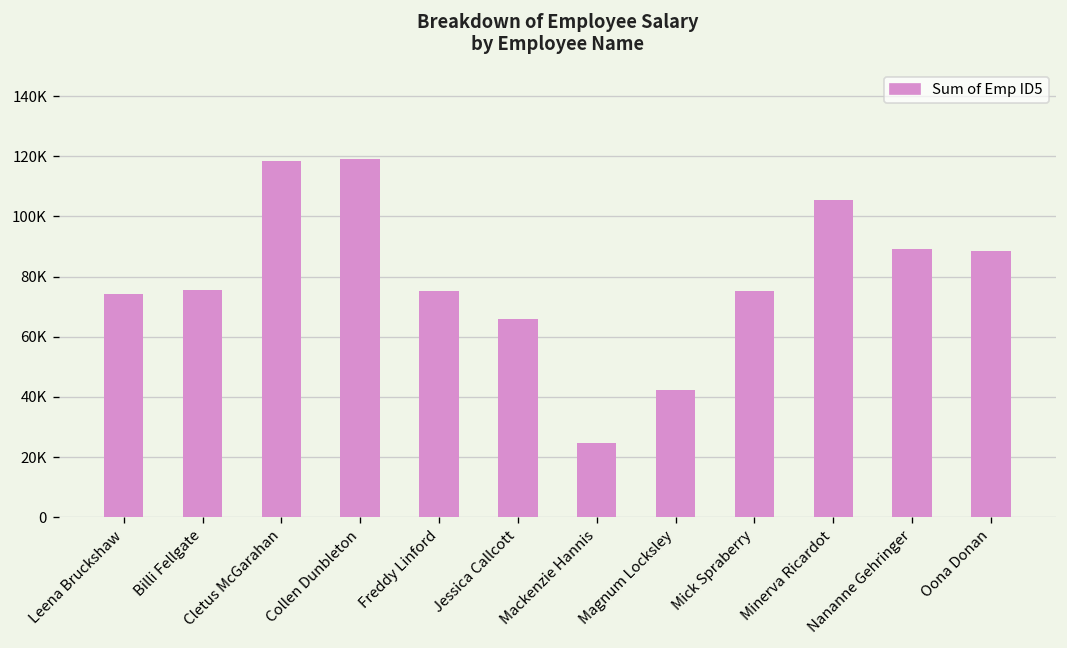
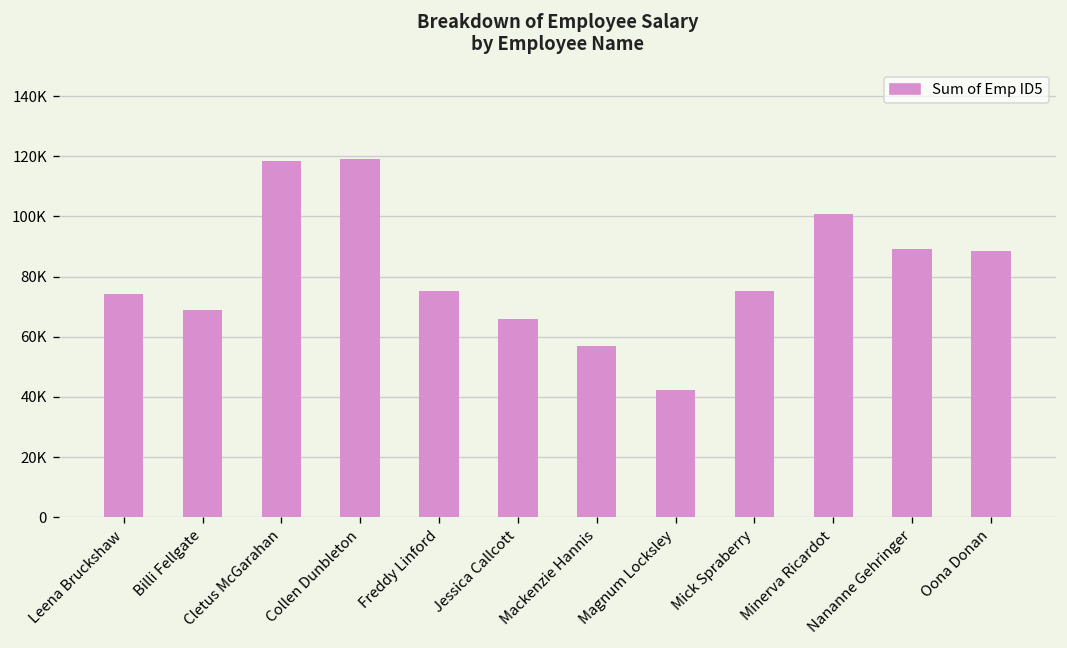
  {
    "Leena Bruckshaw": 74000,
-   "Billi Fellgate": 75000,
+   "Billi Fellgate": 69000,
    "Cletus McGarahan": 118000,
    "Collen Dunbleton": 119000,
    "Freddy Linford": 75000,
    "Jessica Callcott": 66000,
-   "Mackenzie Hannis": 25000,
+   "Mackenzie Hannis": 57000,
    "Magnum Locksley": 42000,
    "Mick Spraberry": 75000,
-   "Minerva Ricardot": 105000,
+   "Minerva Ricardot": 101000,
    "Nananne Gehringer": 89000,
    "Oona Donan": 88000
  }
